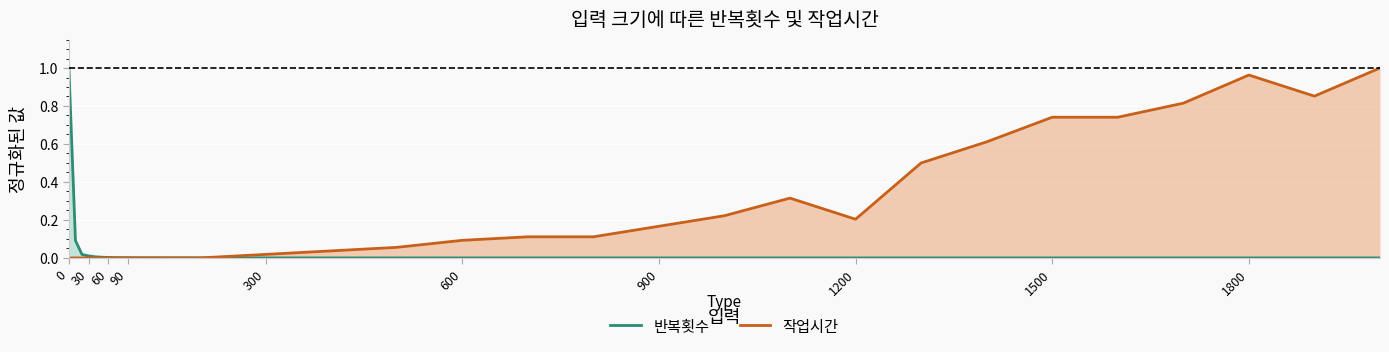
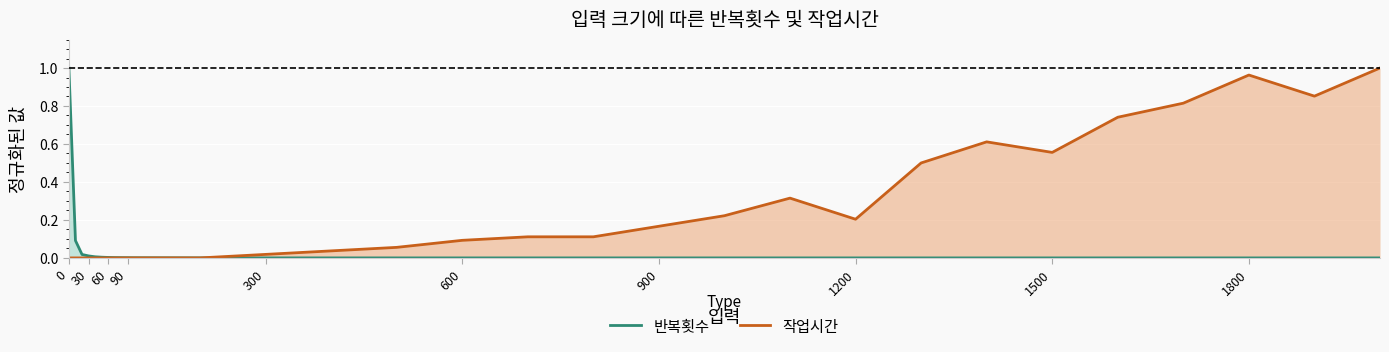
  {
    "반복횟수": {
      "0": 1.00,
      "300": 0.00,
      "600": 0.00,
      "900": 0.00,
      "1200": 0.00,
      "1500": 0.00,
      "1800": 0.00
    },
    "작업시간": {
      "0": 0.00,
      "300": 0.02,
      "600": 0.09,
      "900": 0.17,
      "1200": 0.20,
-     "1500": 0.74,
+     "1500": 0.56,
      "1800": 0.96
    }
  }
